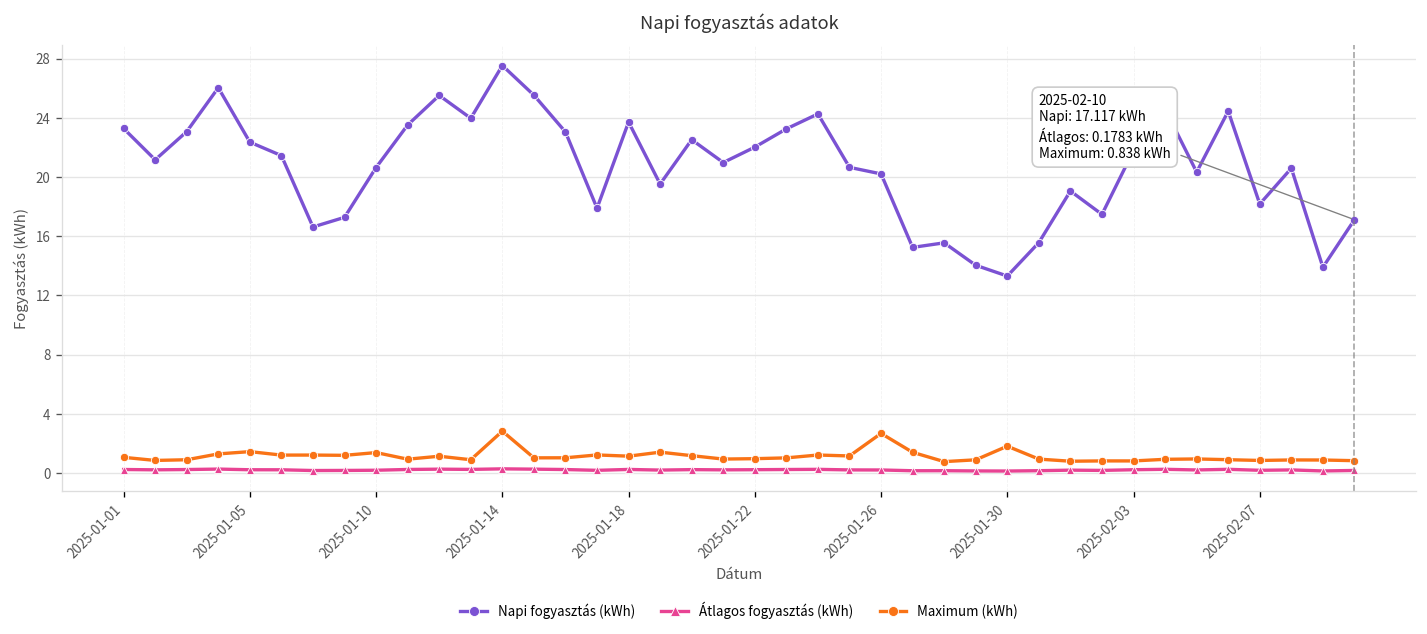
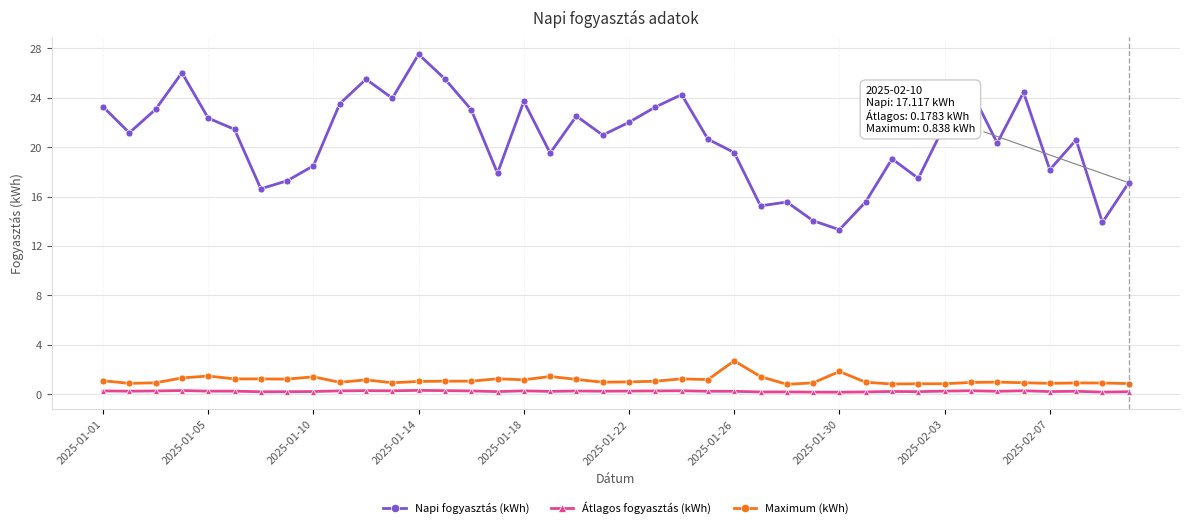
  {
    "Napi fogyasztás (kWh)": {
      "2025-01-01": 23.3,
      "2025-01-05": 22.4,
-     "2025-01-10": 20.6,
+     "2025-01-10": 18.5,
      "2025-01-14": 27.5,
      "2025-01-18": 23.7,
      "2025-01-22": 22.0,
-     "2025-01-26": 20.2,
+     "2025-01-26": 19.6,
      "2025-01-30": 13.3
    },
    "Átlagos fogyasztás (kWh)": {
      "2025-01-01": 0.2,
      "2025-01-05": 0.2,
      "2025-01-10": 0.2,
      "2025-01-14": 0.3,
      "2025-01-18": 0.2,
      "2025-01-22": 0.2,
      "2025-01-26": 0.2,
      "2025-01-30": 0.1,
      "2025-02-03": 0.2,
      "2025-02-07": 0.2
    },
    "Maximum (kWh)": {
      "2025-01-01": 1.1,
      "2025-01-05": 1.5,
      "2025-01-10": 1.4,
-     "2025-01-14": 2.8,
+     "2025-01-14": 1.0,
      "2025-01-18": 1.1,
      "2025-01-22": 1.0,
      "2025-01-26": 2.7,
      "2025-01-30": 1.8,
      "2025-02-03": 0.8,
      "2025-02-07": 0.9
    }
  }
